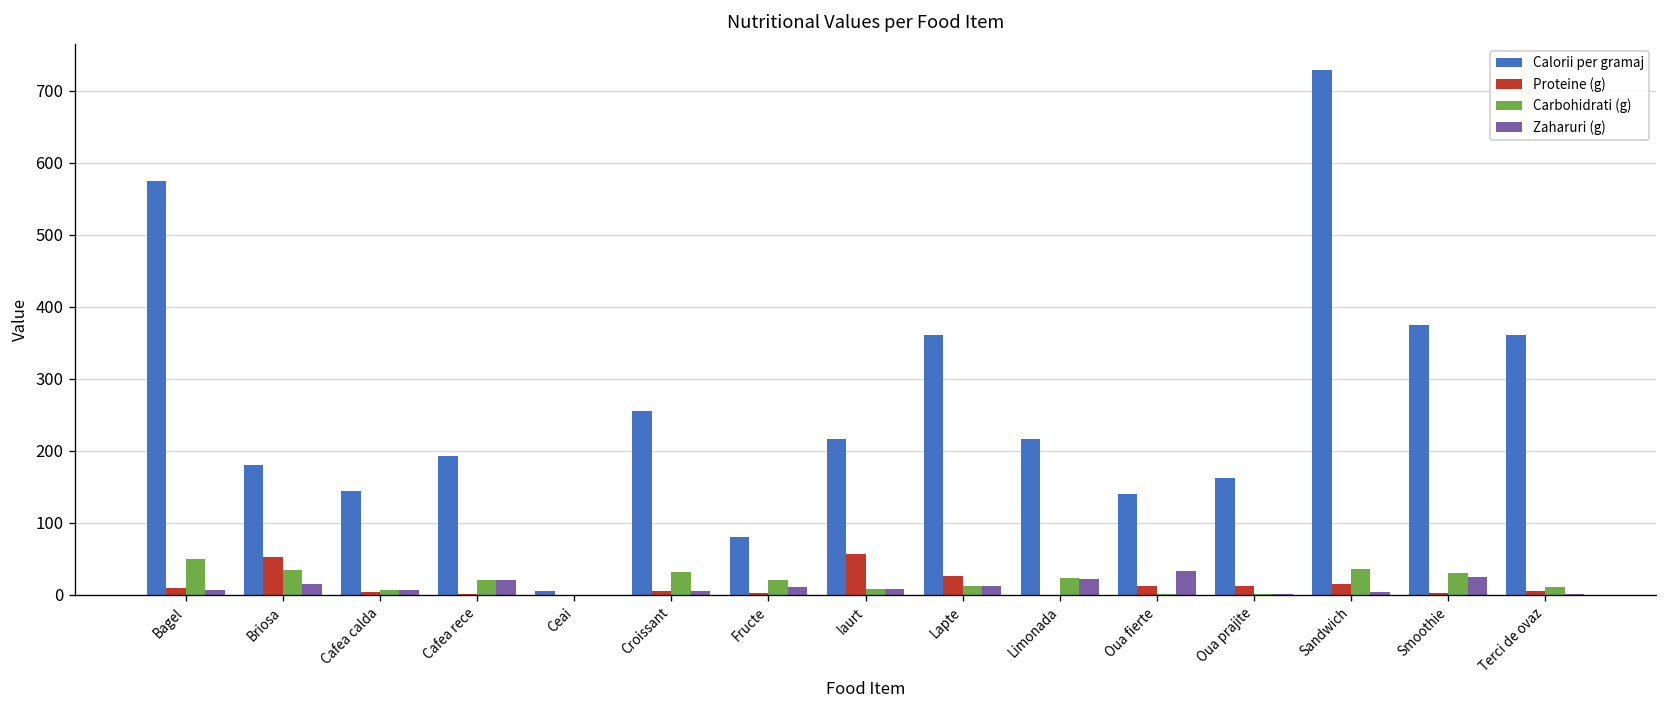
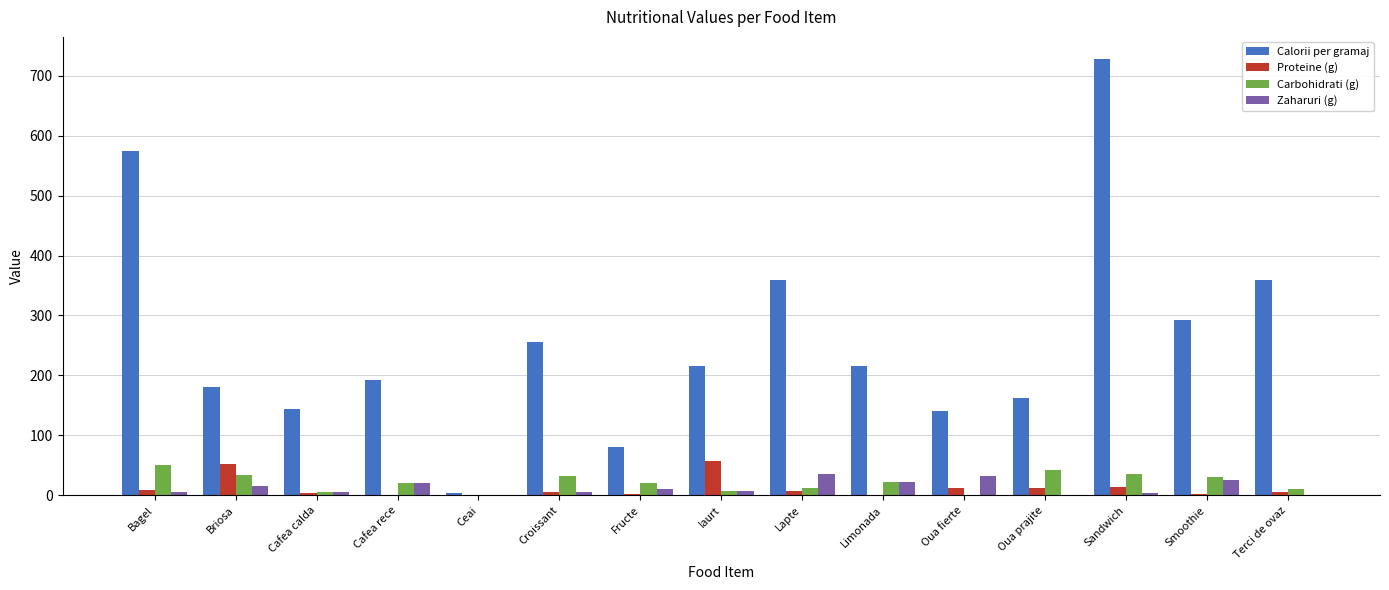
  {
    "Calorii per gramaj": {
      "Bagel": 580,
      "Briosa": 180,
      "Cafea calda": 140,
      "Cafea rece": 190,
      "Ceai": 0,
      "Croissant": 260,
      "Fructe": 80,
      "Iaurt": 220,
      "Lapte": 360,
      "Limonada": 220,
      "Oua fierte": 140,
      "Oua prajite": 160,
      "Sandwich": 730,
-     "Smoothie": 380,
+     "Smoothie": 290,
      "Terci de ovaz": 360
    },
    "Proteine (g)": {
      "Bagel": 10,
      "Briosa": 50,
      "Ceai": 0,
      "Croissant": 10,
      "Iaurt": 60,
-     "Lapte": 30,
+     "Lapte": 10,
      "Limonada": 0,
      "Oua fierte": 10,
      "Oua prajite": 10,
      "Sandwich": 10,
      "Terci de ovaz": 10
    },
    "Carbohidrati (g)": {
      "Bagel": 50,
      "Briosa": 30,
      "Cafea calda": 10,
      "Cafea rece": 20,
      "Ceai": 0,
      "Croissant": 30,
      "Fructe": 20,
      "Iaurt": 10,
      "Lapte": 10,
      "Limonada": 20,
-     "Oua prajite": 0,
+     "Oua prajite": 40,
      "Sandwich": 40,
      "Smoothie": 30,
      "Terci de ovaz": 10
    },
    "Zaharuri (g)": {
      "Bagel": 10,
      "Briosa": 20,
      "Cafea calda": 10,
      "Cafea rece": 20,
      "Ceai": 0,
      "Croissant": 10,
      "Fructe": 10,
      "Iaurt": 10,
-     "Lapte": 10,
+     "Lapte": 40,
      "Limonada": 20,
      "Oua fierte": 30,
      "Smoothie": 30
    }
  }
